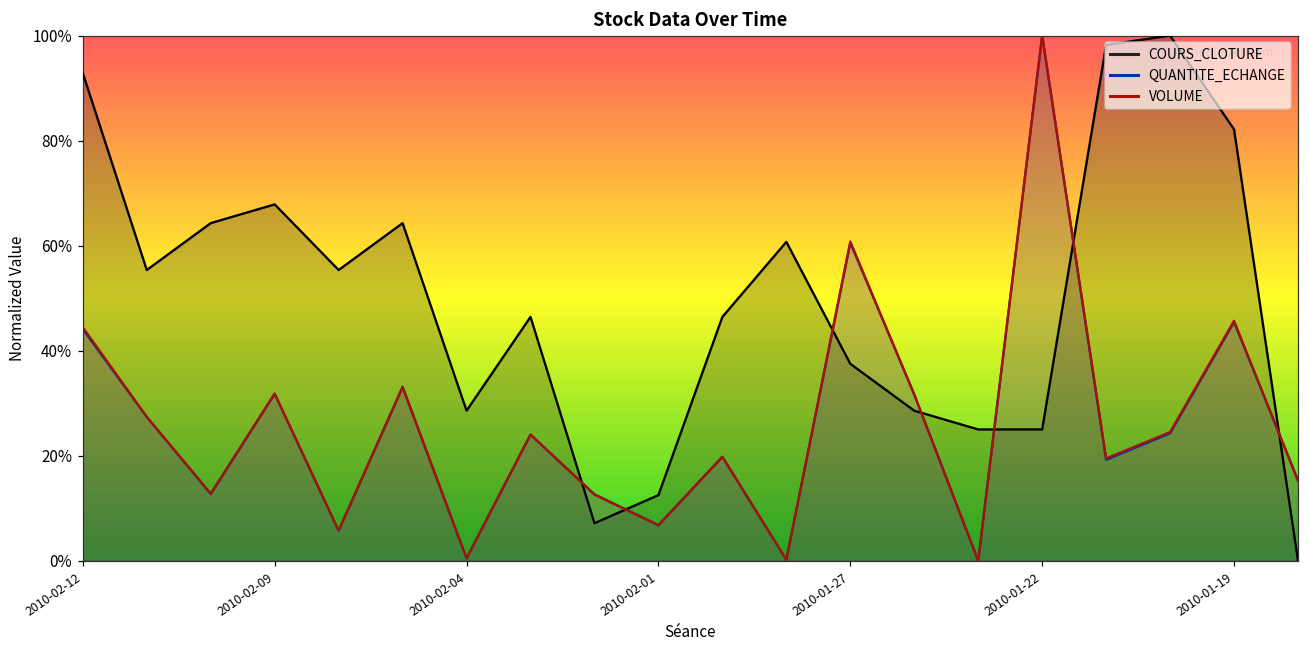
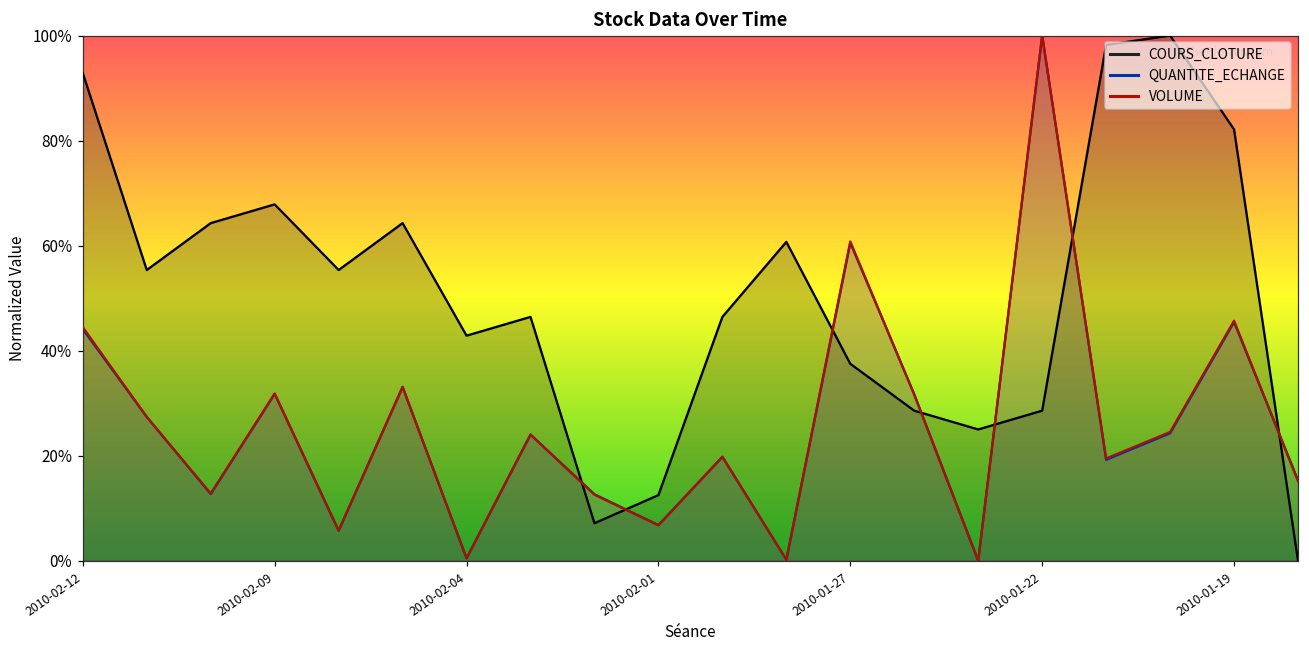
  {
    "COURS_CLOTURE": {
      "2010-02-12": "93%",
      "2010-02-09": "68%",
-     "2010-02-04": "29%",
+     "2010-02-04": "43%",
      "2010-02-01": "13%",
      "2010-01-27": "38%",
-     "2010-01-22": "25%",
+     "2010-01-22": "29%",
      "2010-01-19": "82%"
    }
  }
